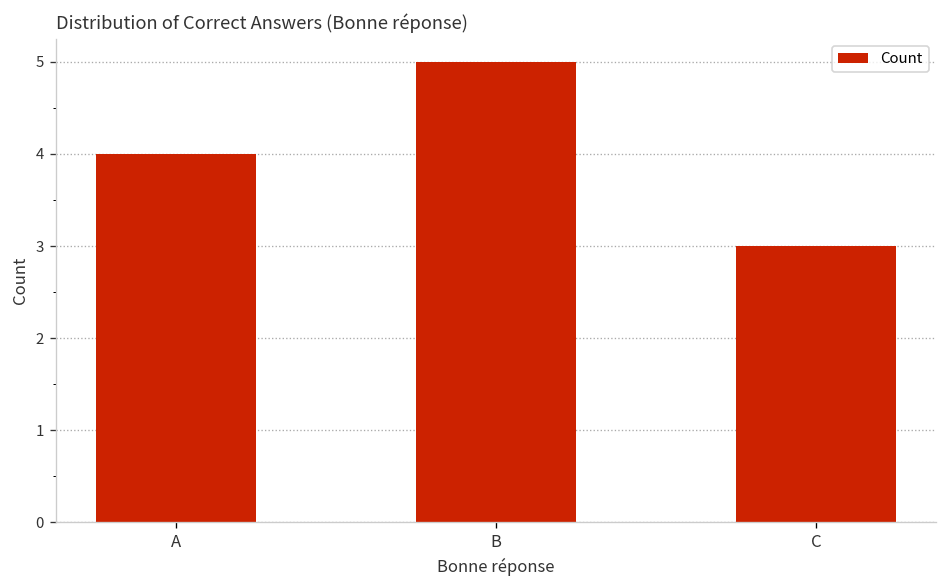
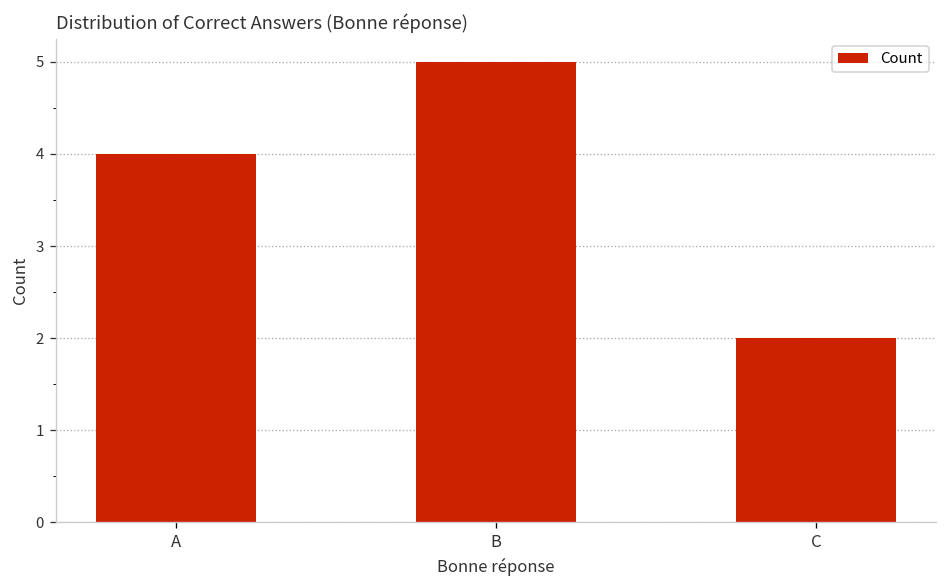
  {
    "A": 4,
    "B": 5,
-   "C": 3
+   "C": 2
  }
